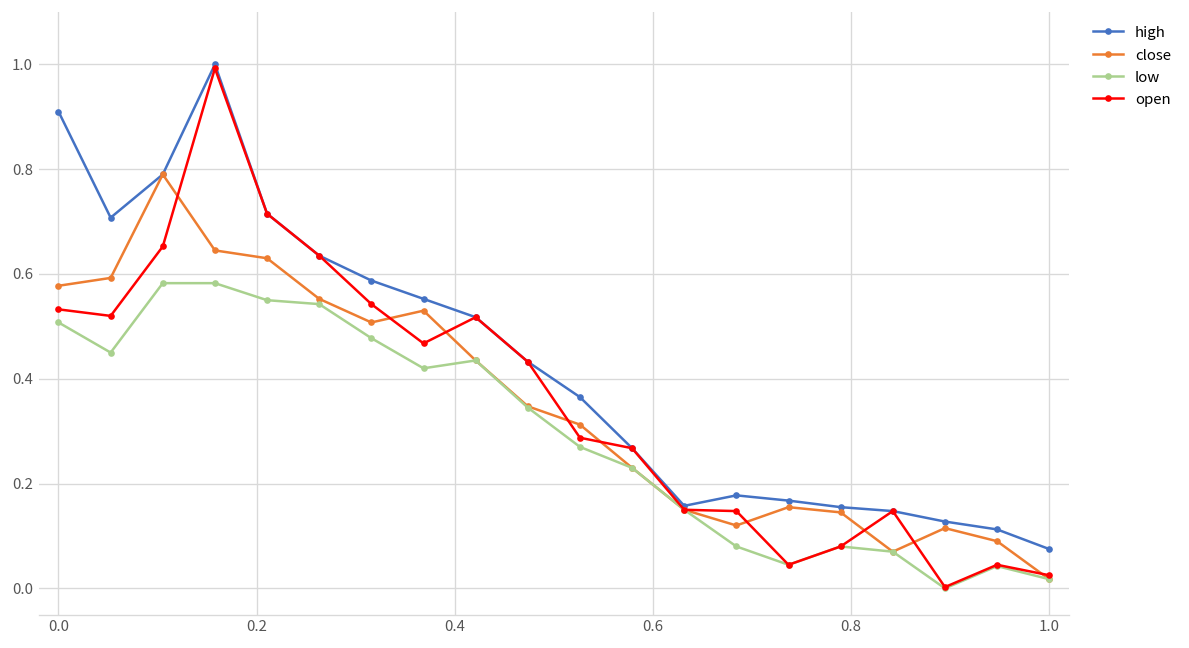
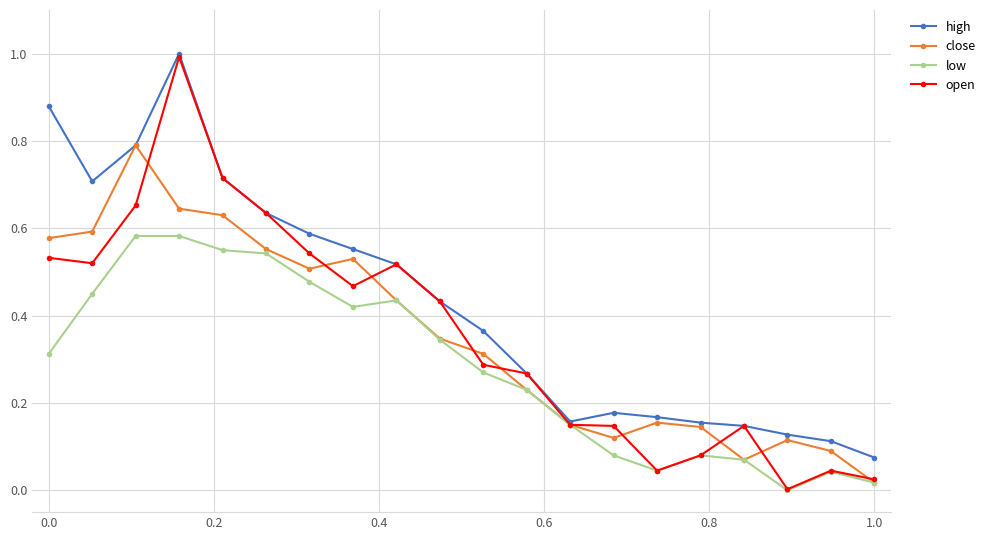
  {
    "high": {
-     "0.0": 0.91,
+     "0.0": 0.88,
      "1.0": 0.08
    },
    "close": {
      "0.0": 0.58
    },
    "low": {
-     "0.0": 0.51
+     "0.0": 0.31
    },
    "open": {
      "0.0": 0.53,
      "1.0": 0.03
    }
  }
